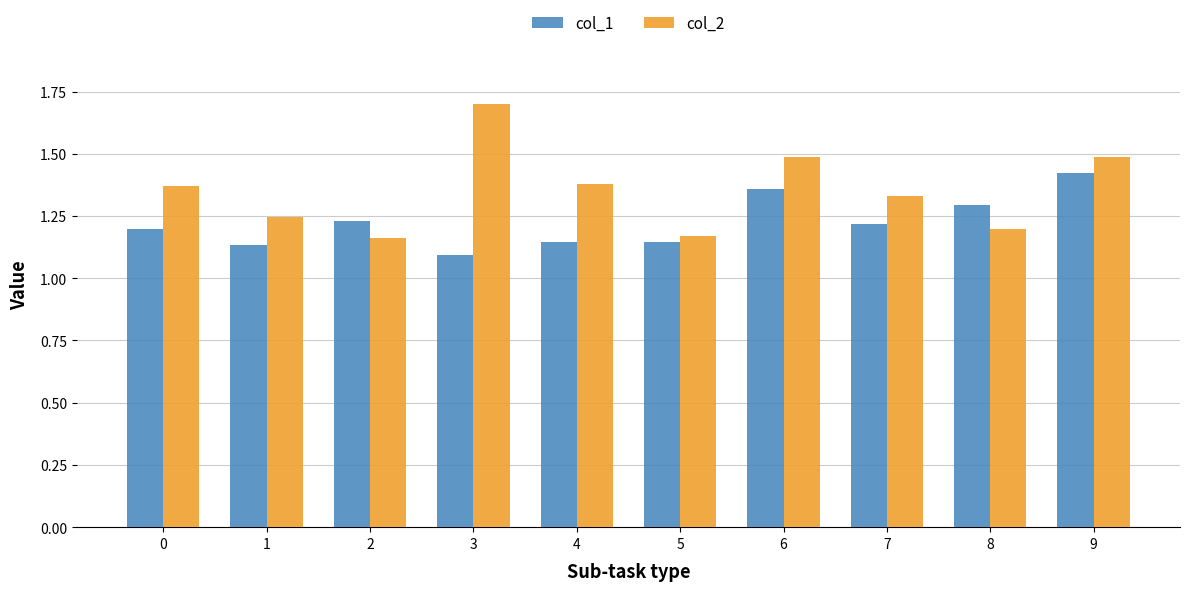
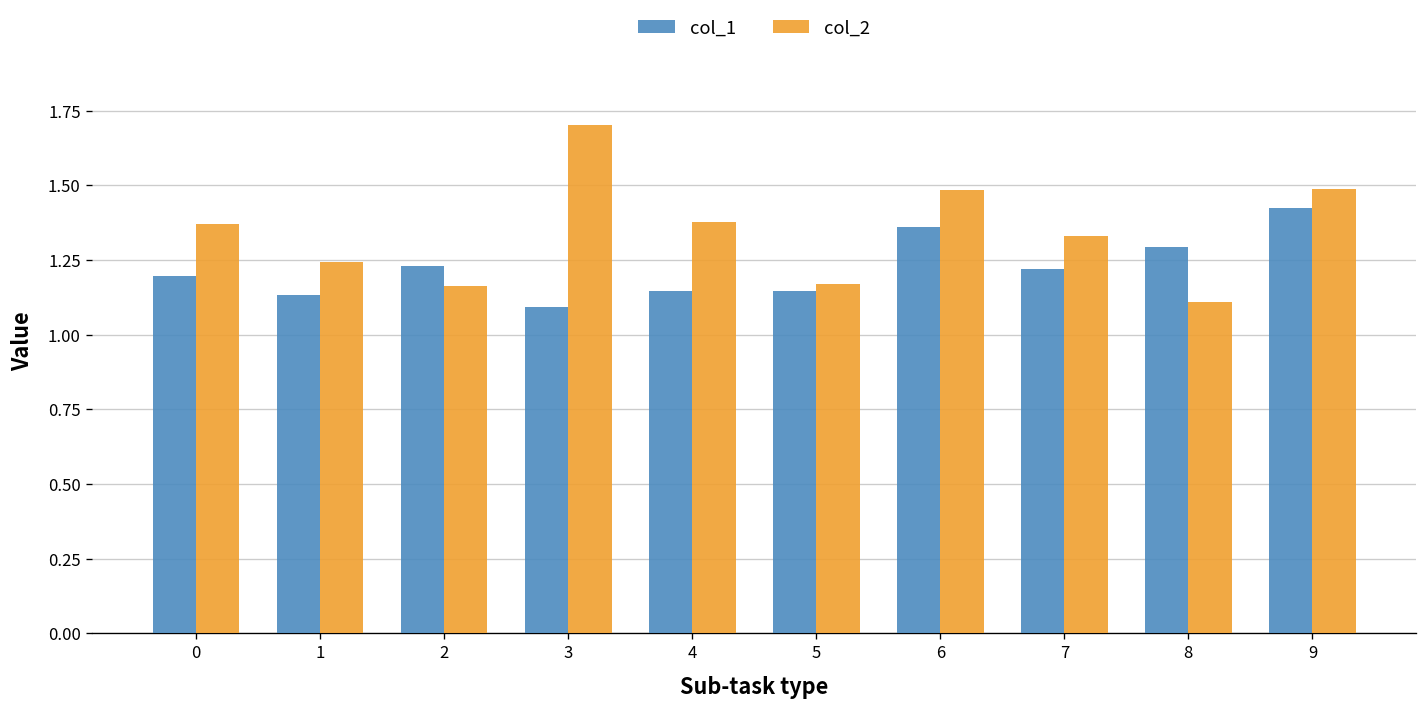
  {
    "col_1": {
      "0": 1.20,
      "1": 1.13,
      "2": 1.23,
      "3": 1.09,
      "4": 1.15,
      "5": 1.15,
      "6": 1.36,
      "7": 1.22,
      "8": 1.29,
      "9": 1.42
    },
    "col_2": {
      "0": 1.37,
      "1": 1.24,
      "2": 1.16,
      "3": 1.70,
      "4": 1.38,
      "5": 1.17,
      "6": 1.49,
      "7": 1.33,
-     "8": 1.20,
+     "8": 1.11,
      "9": 1.49
    }
  }
